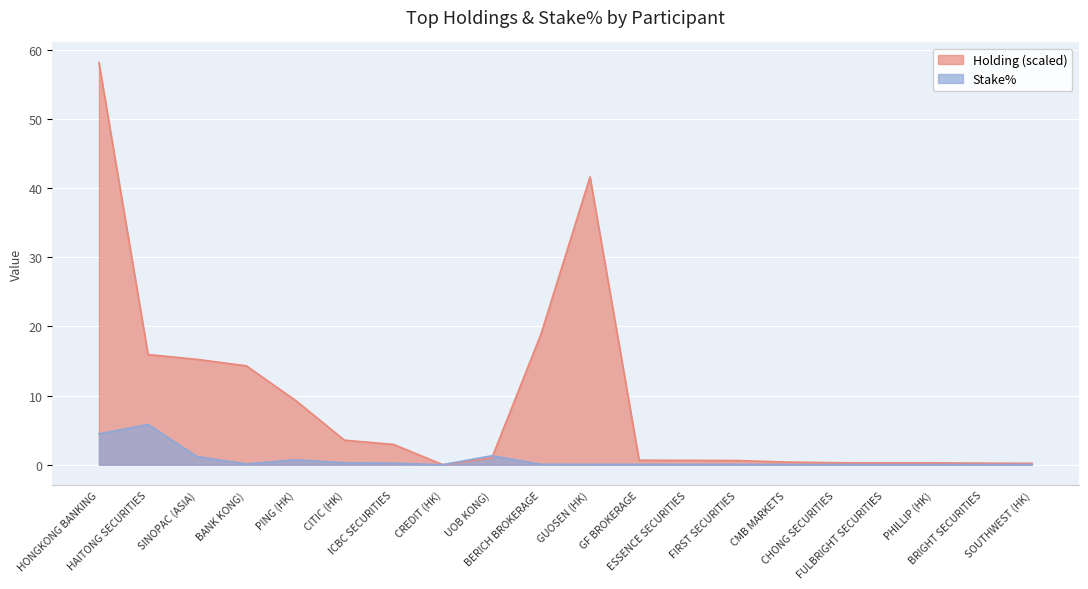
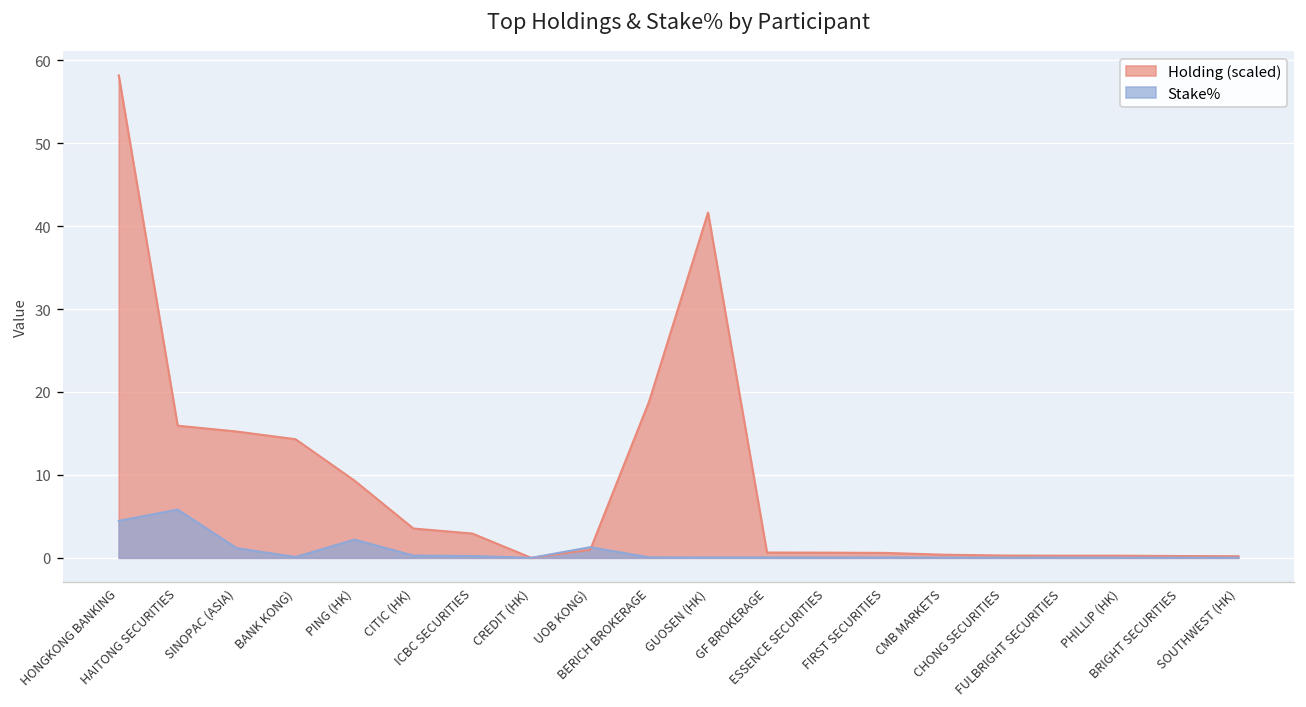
  {
    "Holding (scaled)": {
      "HONGKONG BANKING": 58,
      "HAITONG SECURITIES": 16,
      "SINOPAC (ASIA)": 15,
      "BANK KONG)": 14,
      "PING (HK)": 9,
      "CITIC (HK)": 4,
      "ICBC SECURITIES": 3,
      "BERICH BROKERAGE": 19,
      "GUOSEN (HK)": 42,
      "GF BROKERAGE": 1,
      "ESSENCE SECURITIES": 1,
      "FIRST SECURITIES": 1
    },
    "Stake%": {
      "HONGKONG BANKING": 4,
      "HAITONG SECURITIES": 6,
      "SINOPAC (ASIA)": 1,
      "BANK KONG)": 0,
-     "PING (HK)": 1,
+     "PING (HK)": 2,
      "CITIC (HK)": 0,
      "ICBC SECURITIES": 0,
      "BERICH BROKERAGE": 0,
      "GUOSEN (HK)": 0,
      "GF BROKERAGE": 0,
      "ESSENCE SECURITIES": 0,
      "FIRST SECURITIES": 0
    }
  }
